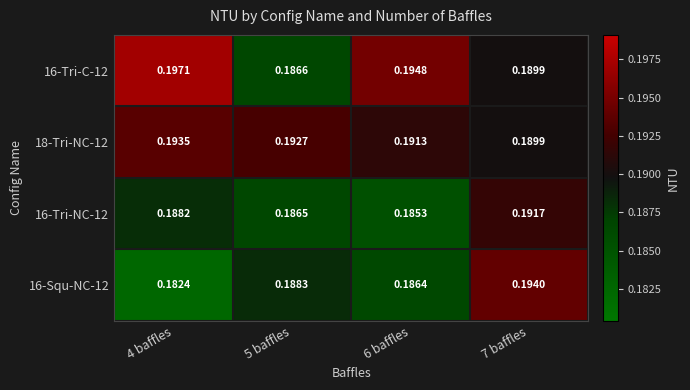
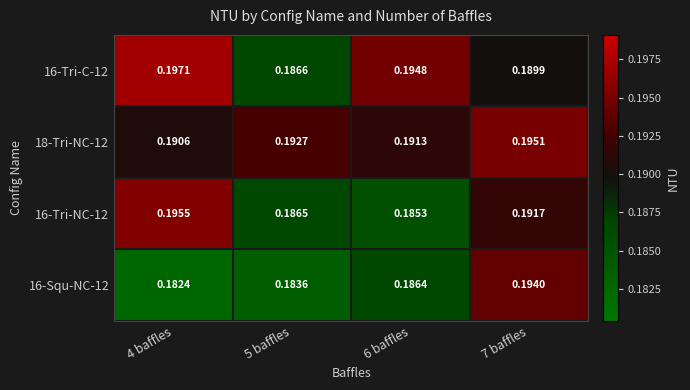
  {
    "16-Tri-C-12": {
      "4 baffles": 0.1971,
      "5 baffles": 0.1866,
      "6 baffles": 0.1948,
      "7 baffles": 0.1899
    },
    "18-Tri-NC-12": {
-     "4 baffles": 0.1935,
+     "4 baffles": 0.1906,
      "5 baffles": 0.1927,
      "6 baffles": 0.1913,
-     "7 baffles": 0.1899
+     "7 baffles": 0.1951
    },
    "16-Tri-NC-12": {
-     "4 baffles": 0.1882,
+     "4 baffles": 0.1955,
      "5 baffles": 0.1865,
      "6 baffles": 0.1853,
      "7 baffles": 0.1917
    },
    "16-Squ-NC-12": {
      "4 baffles": 0.1824,
-     "5 baffles": 0.1883,
+     "5 baffles": 0.1836,
      "6 baffles": 0.1864,
      "7 baffles": 0.1940
    }
  }
